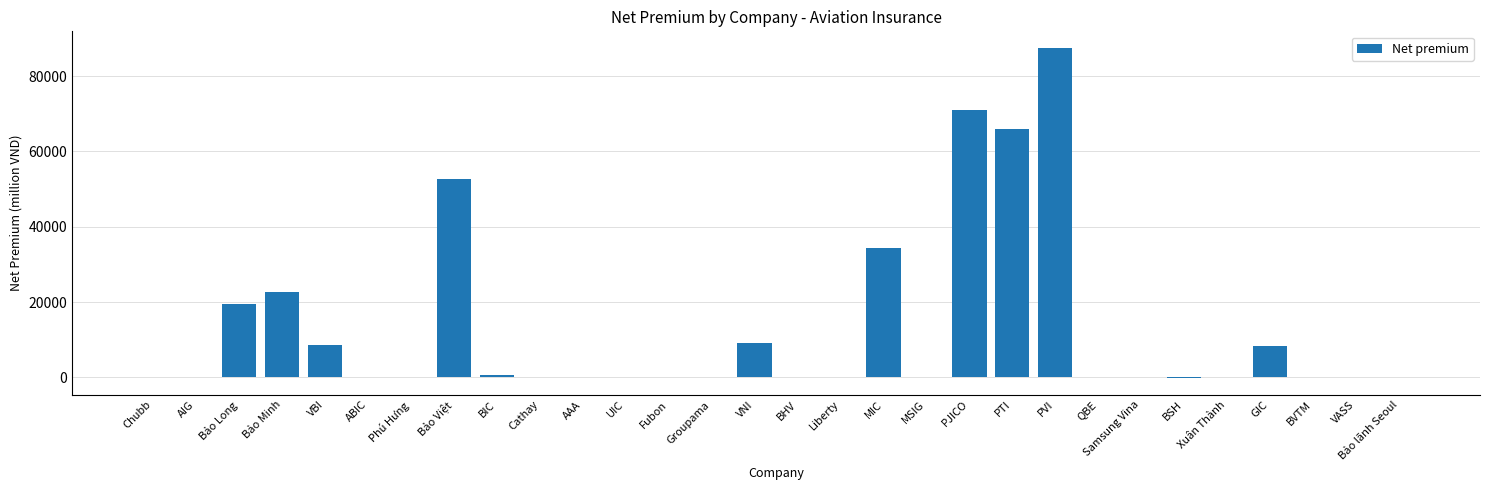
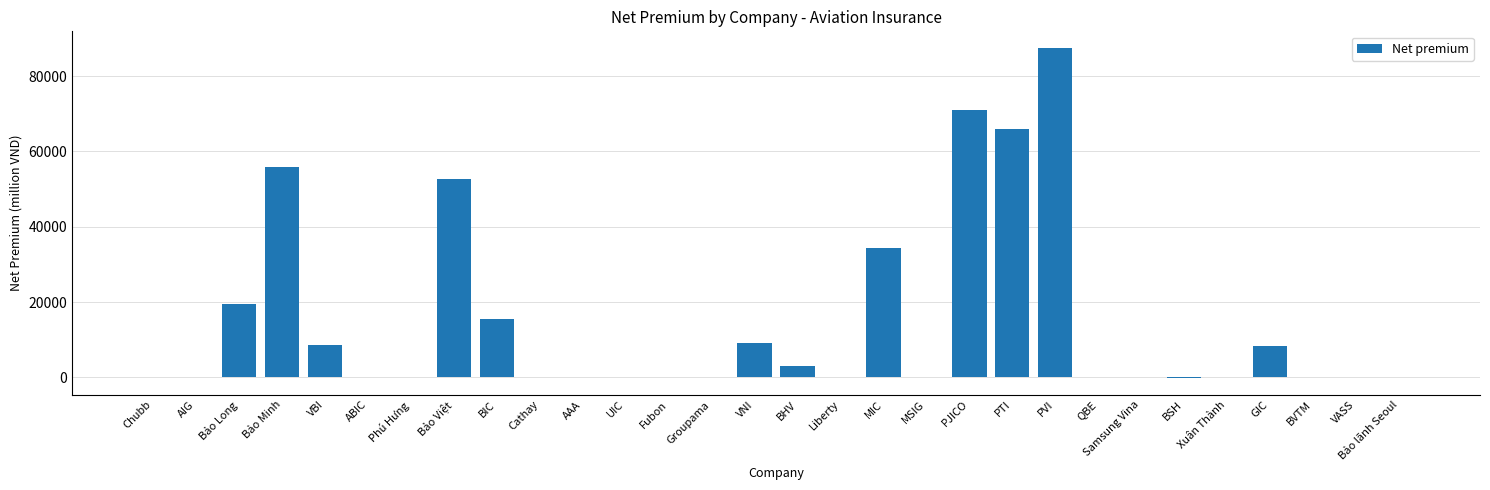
  {
    "Chubb": 0,
    "AIG": 0,
    "Bảo Long": 19000,
-   "Bảo Minh": 23000,
+   "Bảo Minh": 56000,
    "VBI": 9000,
    "Phú Hưng": 0,
    "Bảo Việt": 53000,
-   "BIC": 1000,
+   "BIC": 16000,
    "Cathay": 0,
    "UIC": 0,
    "Fubon": 0,
    "Groupama": 0,
    "VNI": 9000,
-   "BHV": 0,
+   "BHV": 3000,
    "Liberty": 0,
    "MIC": 34000,
    "MSIG": 0,
    "PJICO": 71000,
    "PTI": 66000,
    "PVI": 88000,
    "QBE": 0,
    "GIC": 8000,
    "BVTM": 0,
    "VASS": 0,
    "Bảo lãnh Seoul": 0
  }
